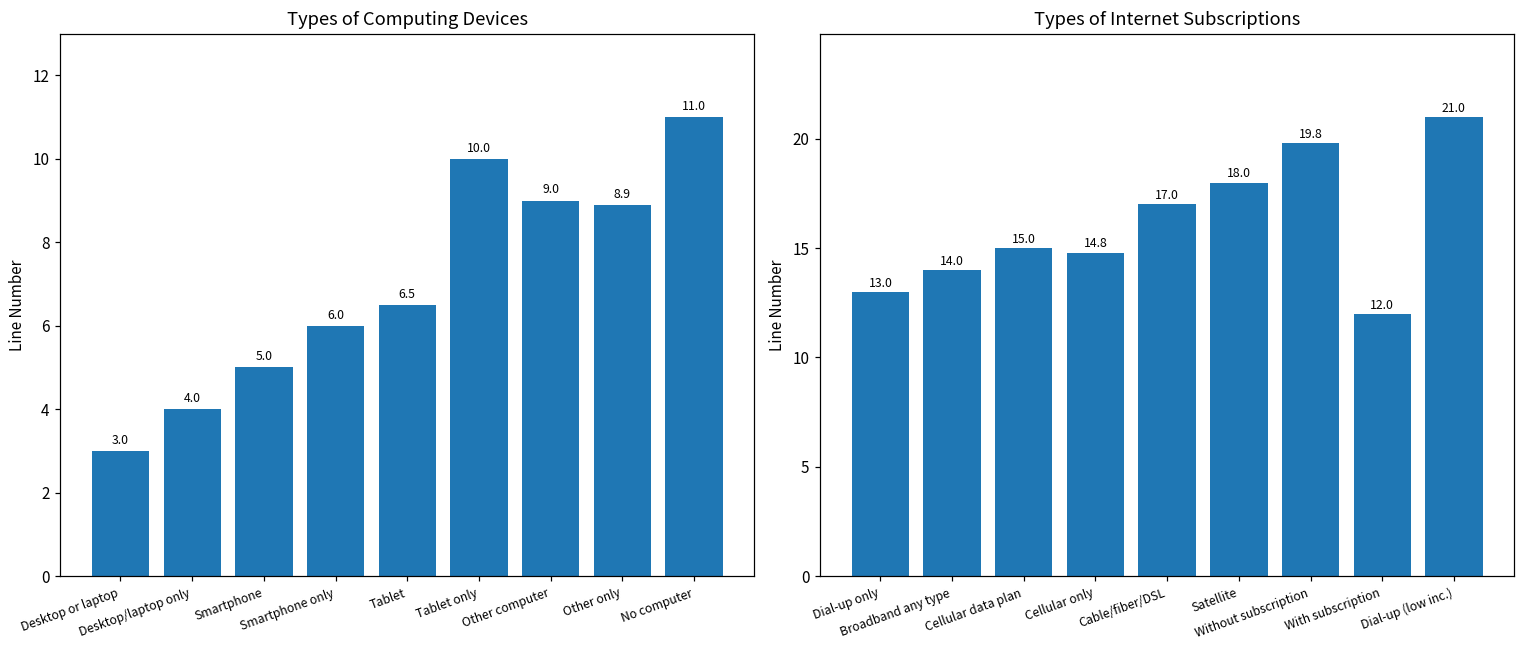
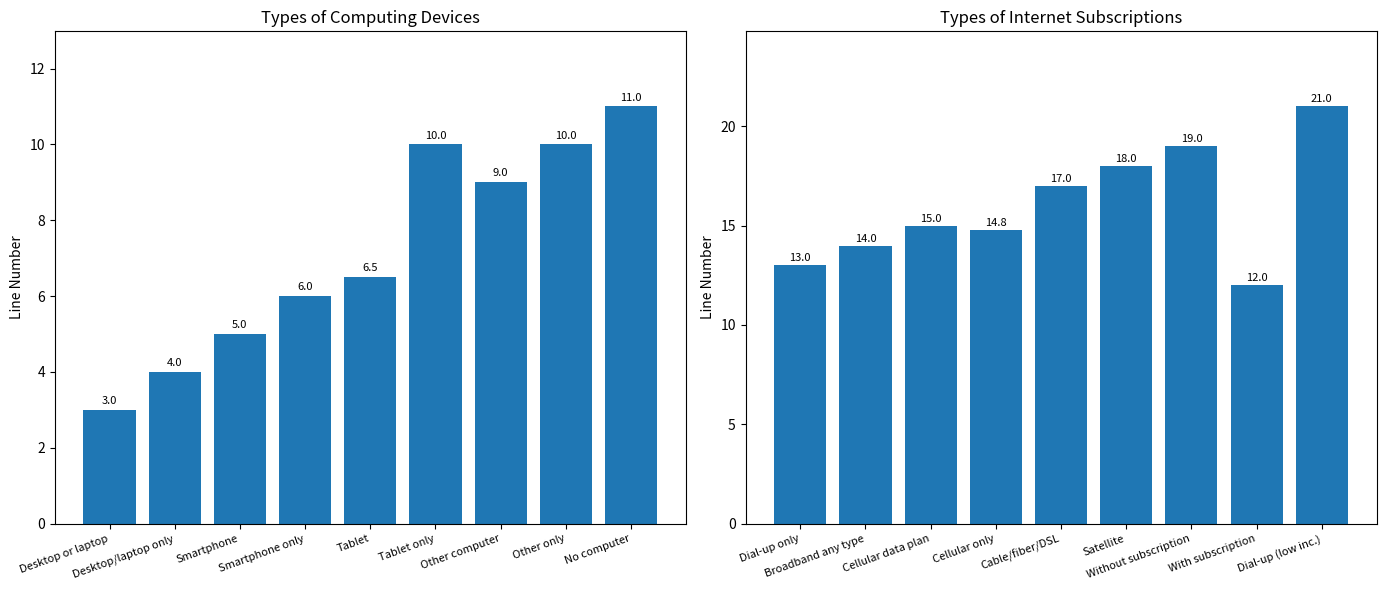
  {
    "Types of Computing Devices": {
      "Desktop or laptop": 3.0,
      "Desktop/laptop only": 4.0,
      "Smartphone": 5.0,
      "Smartphone only": 6.0,
      "Tablet": 6.5,
      "Tablet only": 10.0,
      "Other computer": 9.0,
-     "Other only": 8.9,
+     "Other only": 10.0,
      "No computer": 11.0
    },
    "Types of Internet Subscriptions": {
      "Dial-up only": 13.0,
      "Broadband any type": 14.0,
      "Cellular data plan": 15.0,
      "Cellular only": 14.8,
      "Cable/fiber/DSL": 17.0,
      "Satellite": 18.0,
-     "Without subscription": 19.8,
+     "Without subscription": 19.0,
      "With subscription": 12.0,
      "Dial-up (low inc.)": 21.0
    }
  }
